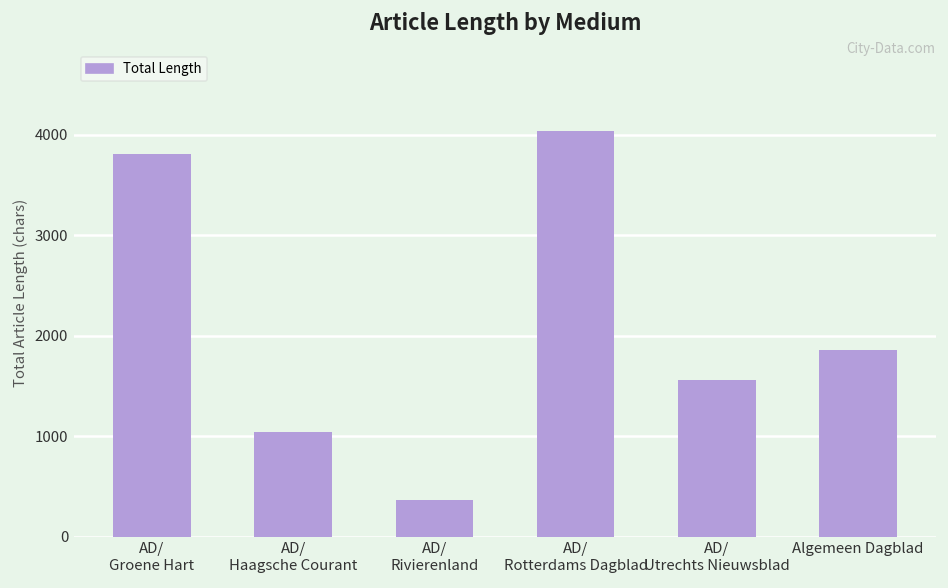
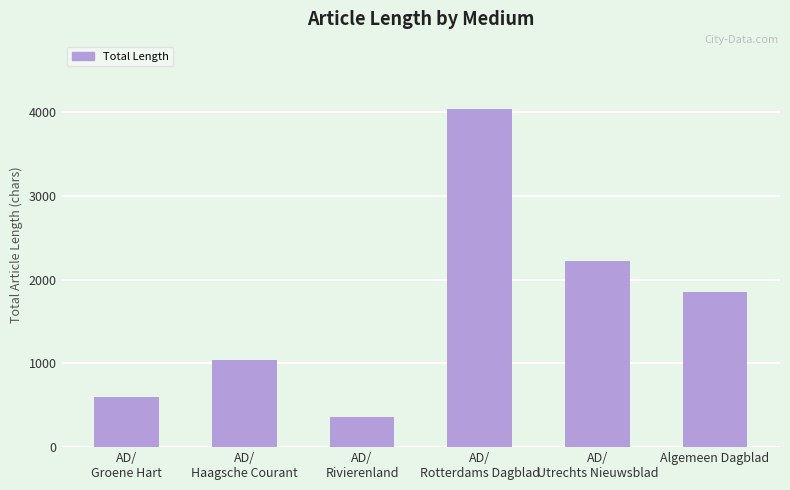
  {
-   "AD/ Groene Hart": 3800,
+   "AD/ Groene Hart": 600,
    "AD/ Haagsche Courant": 1000,
    "AD/ Rivierenland": 400,
    "AD/ Rotterdams Dagblad": 4000,
-   "AD/ Utrechts Nieuwsblad": 1600,
+   "AD/ Utrechts Nieuwsblad": 2200,
    "Algemeen Dagblad": 1900
  }
